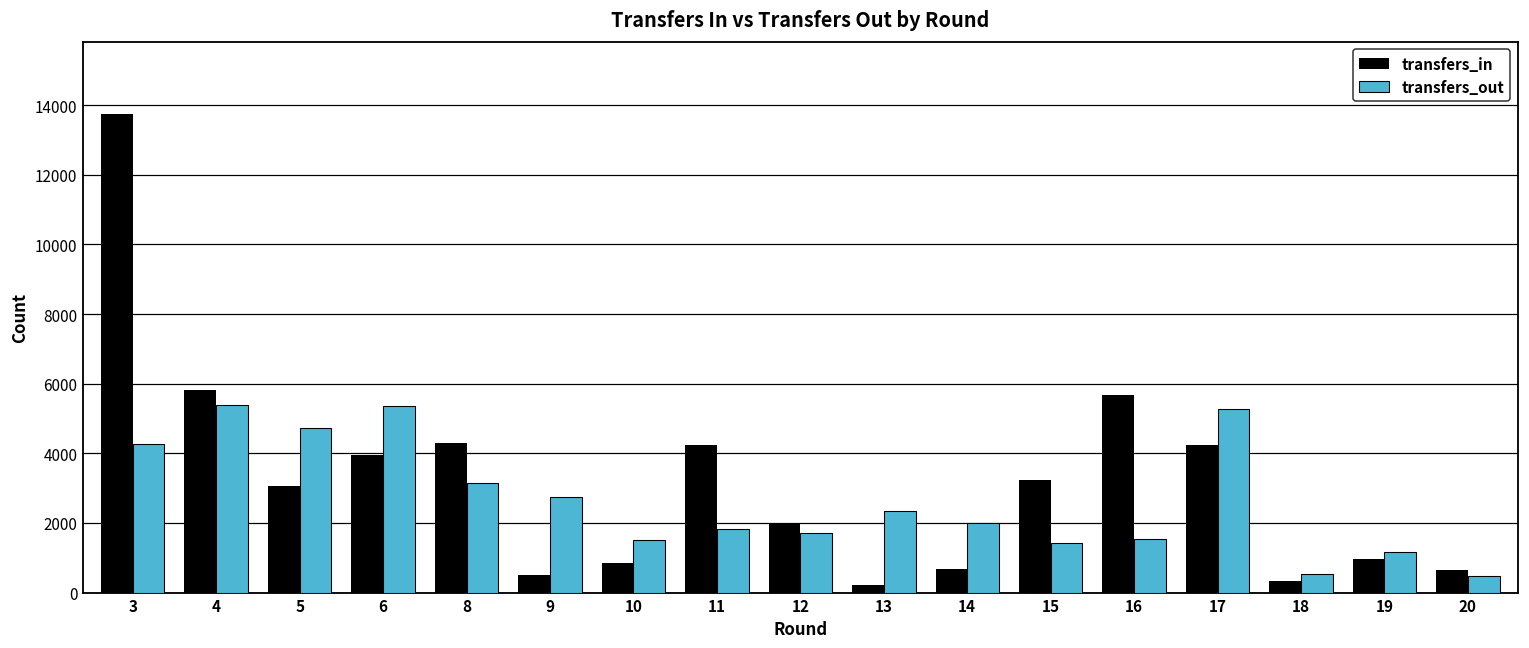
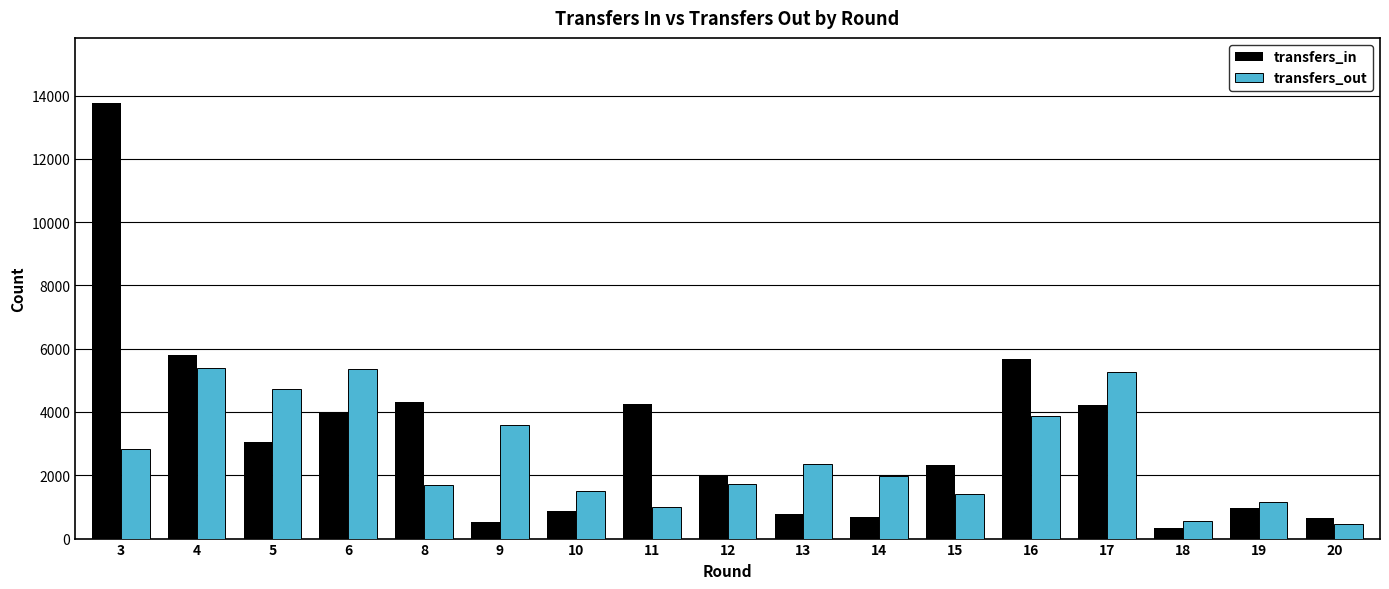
  {
    "transfers_in": {
      "3": 13800,
      "4": 5800,
      "5": 3100,
      "6": 4000,
      "8": 4300,
      "9": 500,
      "10": 900,
      "11": 4300,
      "12": 2000,
-     "13": 200,
+     "13": 800,
      "14": 700,
-     "15": 3200,
+     "15": 2300,
      "16": 5700,
      "17": 4200,
      "18": 300,
      "19": 1000,
      "20": 600
    },
    "transfers_out": {
-     "3": 4300,
+     "3": 2800,
      "4": 5400,
      "5": 4700,
      "6": 5400,
-     "8": 3100,
-     "9": 2800,
+     "8": 1700,
+     "9": 3600,
      "10": 1500,
-     "11": 1800,
+     "11": 1000,
      "12": 1700,
      "13": 2300,
      "14": 2000,
      "15": 1400,
-     "16": 1500,
+     "16": 3900,
      "17": 5300,
      "18": 500,
      "19": 1200,
      "20": 500
    }
  }
